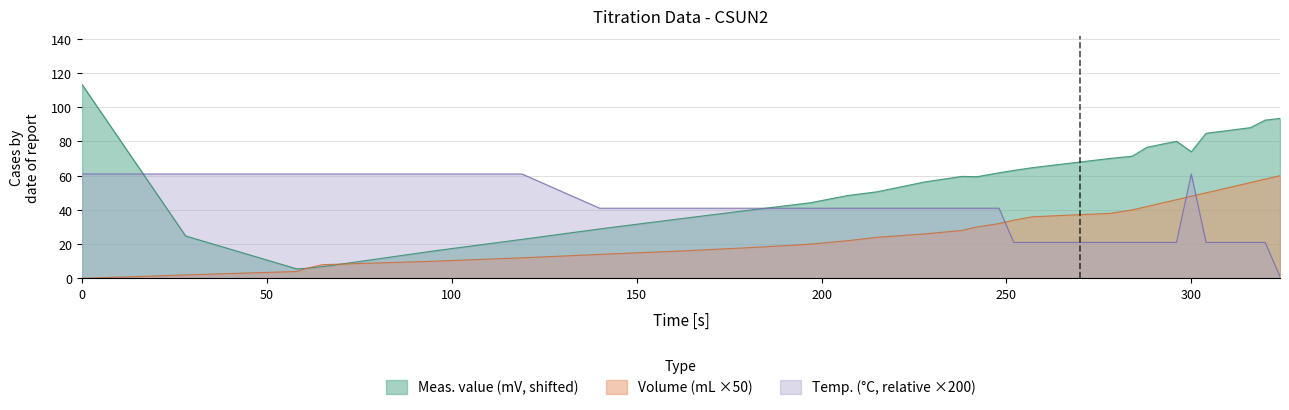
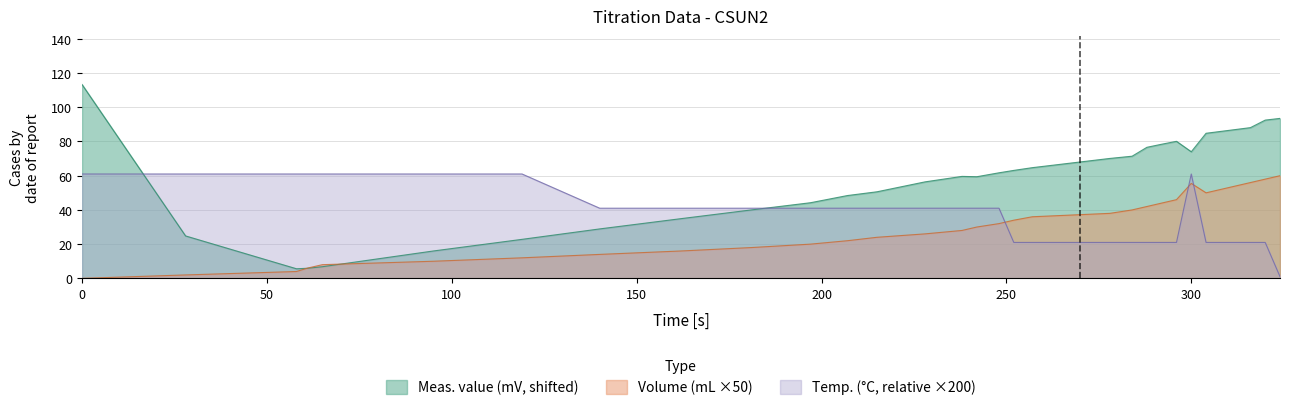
  {
    "Meas. value (mV, shifted)": {
      "0": 113,
      "300": 74
    },
    "Volume (mL ×50)": {
      "0": 0,
-     "300": 48
+     "300": 56
    },
    "Temp. (°C, relative ×200)": {
      "0": 61,
      "300": 61
    }
  }
